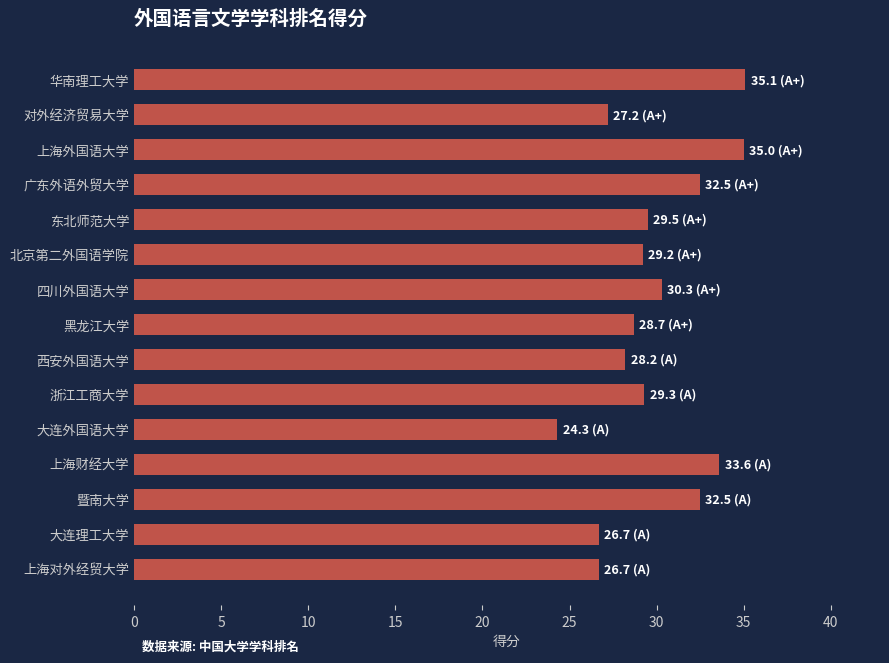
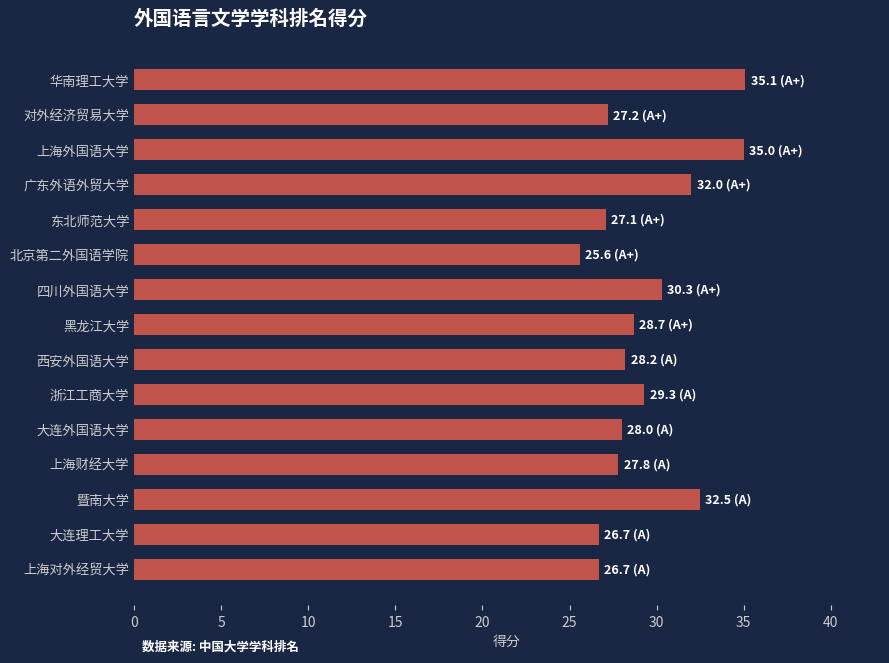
  {
    "华南理工大学": 35.1,
    "对外经济贸易大学": 27.2,
    "上海外国语大学": 35.0,
-   "广东外语外贸大学": 32.5,
-   "东北师范大学": 29.5,
-   "北京第二外国语学院": 29.2,
+   "广东外语外贸大学": 32.0,
+   "东北师范大学": 27.1,
+   "北京第二外国语学院": 25.6,
    "四川外国语大学": 30.3,
    "黑龙江大学": 28.7,
    "西安外国语大学": 28.2,
    "浙江工商大学": 29.3,
-   "大连外国语大学": 24.3,
-   "上海财经大学": 33.6,
+   "大连外国语大学": 28.0,
+   "上海财经大学": 27.8,
    "暨南大学": 32.5,
    "大连理工大学": 26.7,
    "上海对外经贸大学": 26.7
  }
